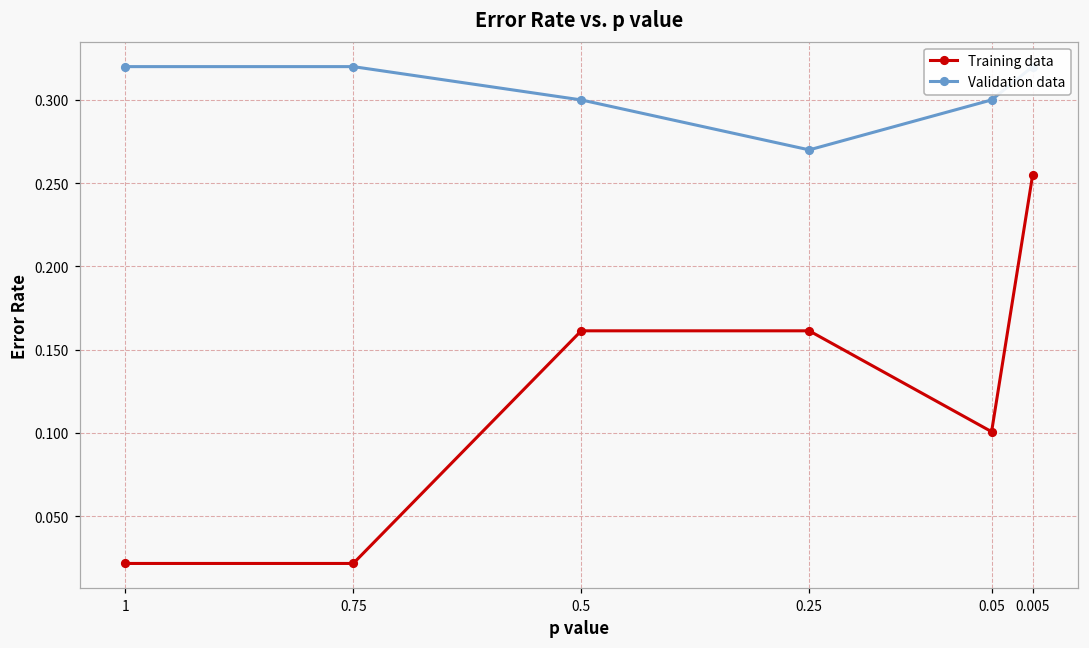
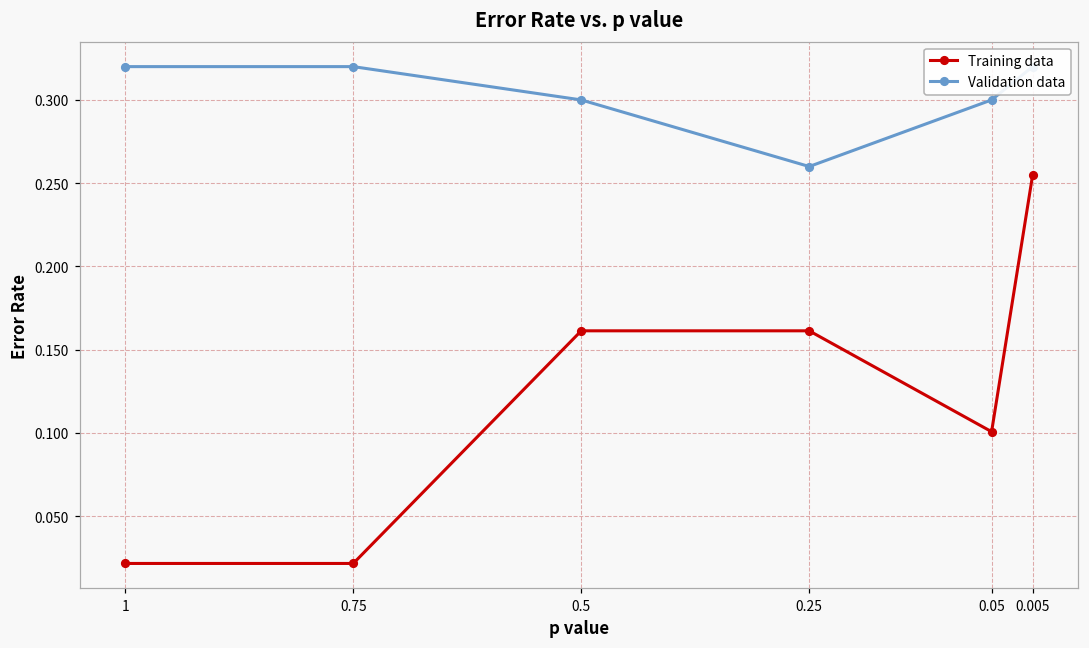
  {
    "Training data": {
      "1": 0.02,
      "0.75": 0.02,
      "0.5": 0.16,
      "0.25": 0.16,
      "0.05": 0.10,
      "0.005": 0.255
    },
    "Validation data": {
      "1": 0.32,
      "0.75": 0.32,
      "0.5": 0.30,
-     "0.25": 0.27,
+     "0.25": 0.26,
      "0.05": 0.30
    }
  }
